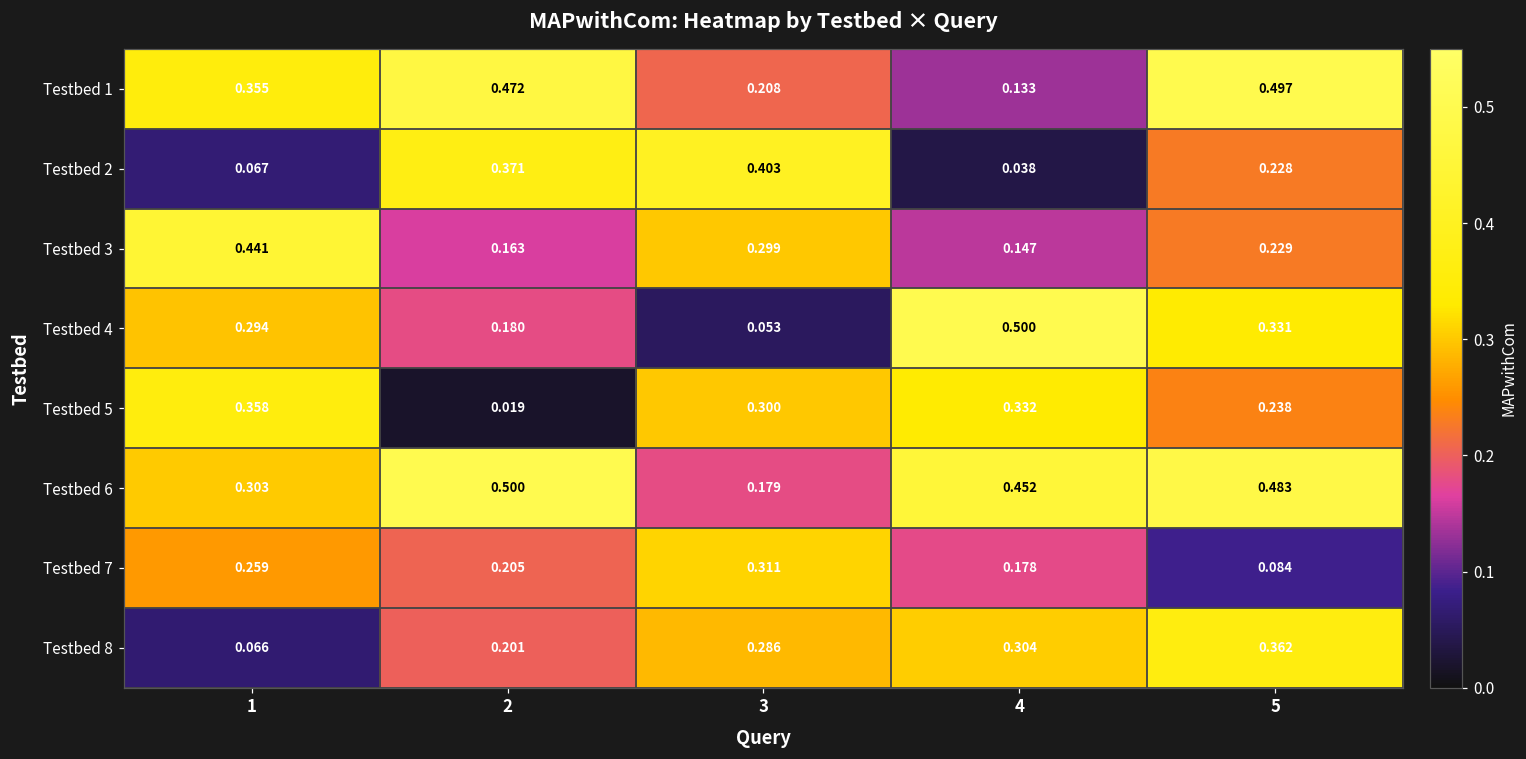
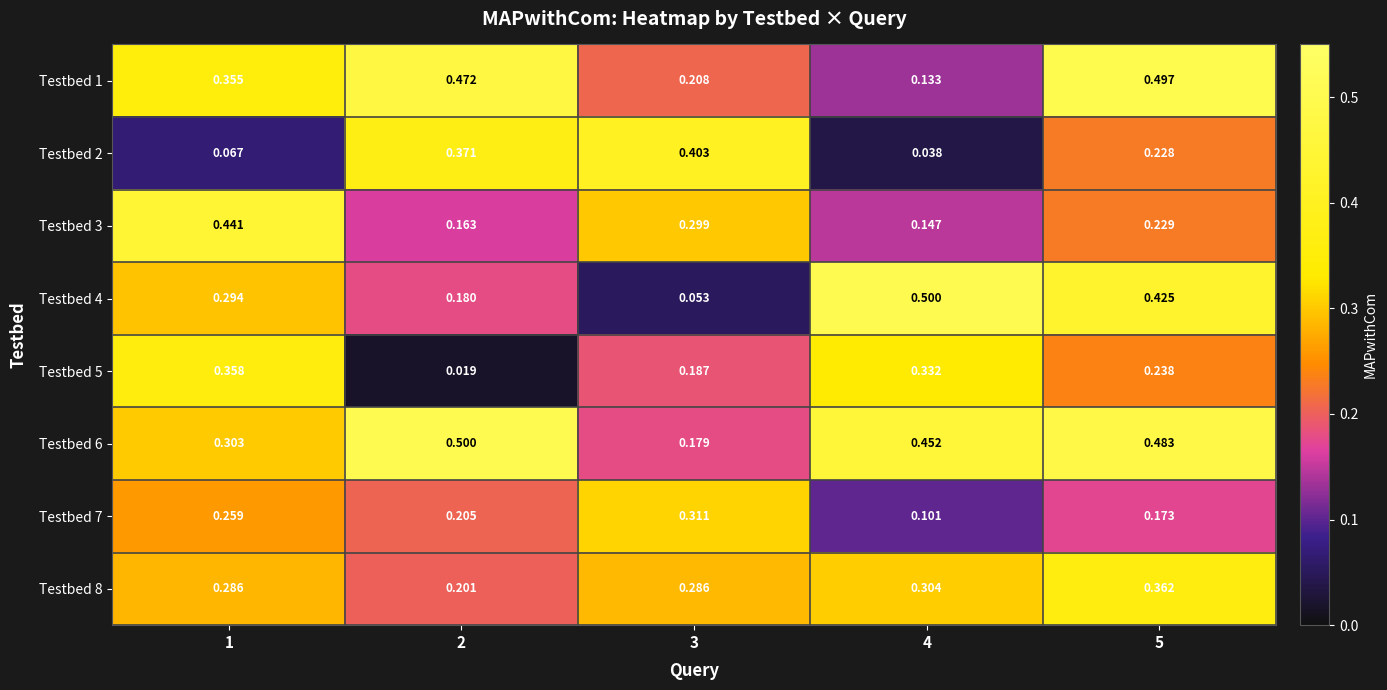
  {
    "Testbed 1": {
      "1": 0.355,
      "2": 0.472,
      "3": 0.208,
      "4": 0.133,
      "5": 0.497
    },
    "Testbed 2": {
      "1": 0.067,
      "2": 0.371,
      "3": 0.403,
      "4": 0.038,
      "5": 0.228
    },
    "Testbed 3": {
      "1": 0.441,
      "2": 0.163,
      "3": 0.299,
      "4": 0.147,
      "5": 0.229
    },
    "Testbed 4": {
      "1": 0.294,
      "2": 0.180,
      "3": 0.053,
      "4": 0.500,
-     "5": 0.331
+     "5": 0.425
    },
    "Testbed 5": {
      "1": 0.358,
      "2": 0.019,
-     "3": 0.300,
+     "3": 0.187,
      "4": 0.332,
      "5": 0.238
    },
    "Testbed 6": {
      "1": 0.303,
      "2": 0.500,
      "3": 0.179,
      "4": 0.452,
      "5": 0.483
    },
    "Testbed 7": {
      "1": 0.259,
      "2": 0.205,
      "3": 0.311,
-     "4": 0.178,
-     "5": 0.084
+     "4": 0.101,
+     "5": 0.173
    },
    "Testbed 8": {
-     "1": 0.066,
+     "1": 0.286,
      "2": 0.201,
      "3": 0.286,
      "4": 0.304,
      "5": 0.362
    }
  }
